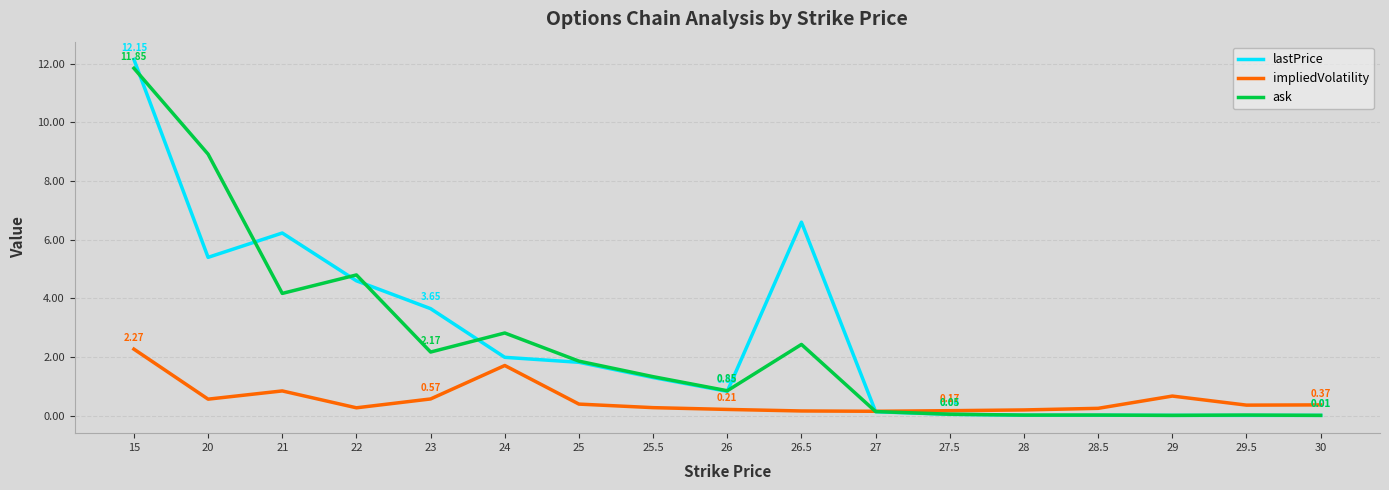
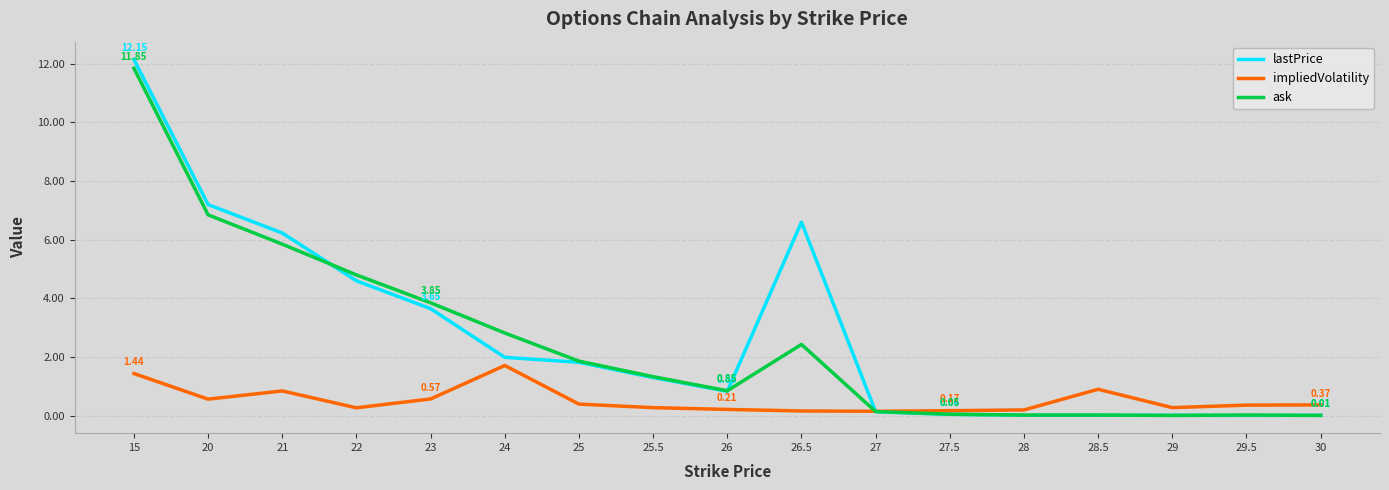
  {
    "lastPrice": {
-     "20": 5.4,
+     "20": 7.2,
      "21": 6.2,
      "22": 4.6,
      "24": 2.0,
      "26.5": 6.6
    },
    "impliedVolatility": {
-     "15": 2.27,
+     "15": 1.44,
      "23": 0.57,
-     "28.5": 0.3,
-     "29": 0.7,
+     "28.5": 0.9,
+     "29": 0.3,
      "30": 0.37
    },
    "ask": {
-     "20": 8.9,
-     "21": 4.2,
-     "23": 2.17
+     "20": 6.9,
+     "21": 5.9,
+     "23": 3.85
    }
  }
